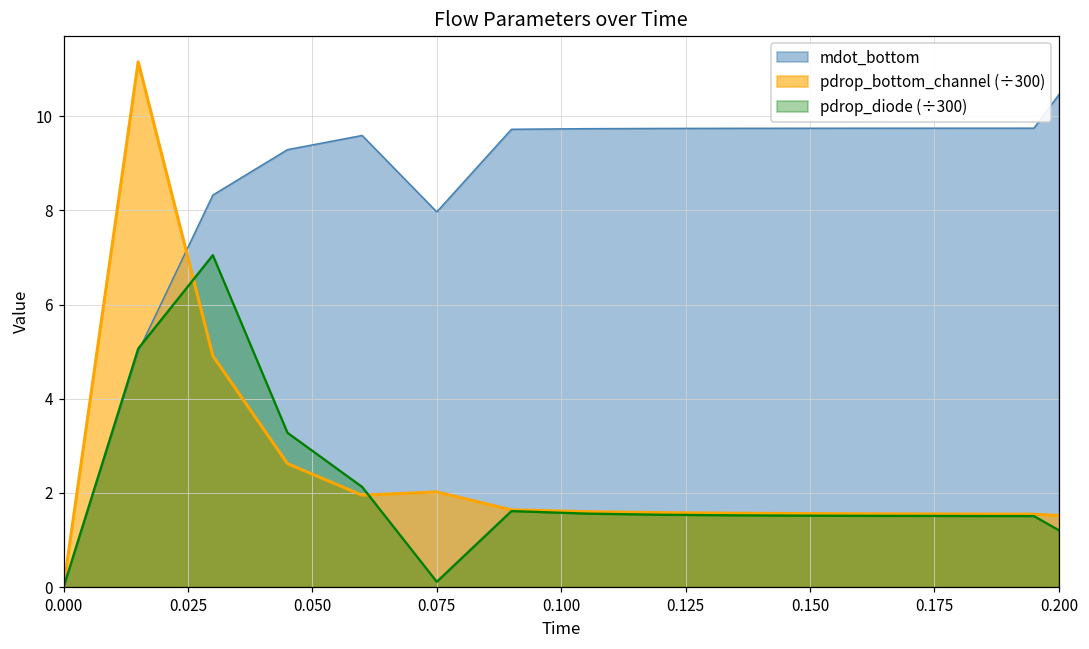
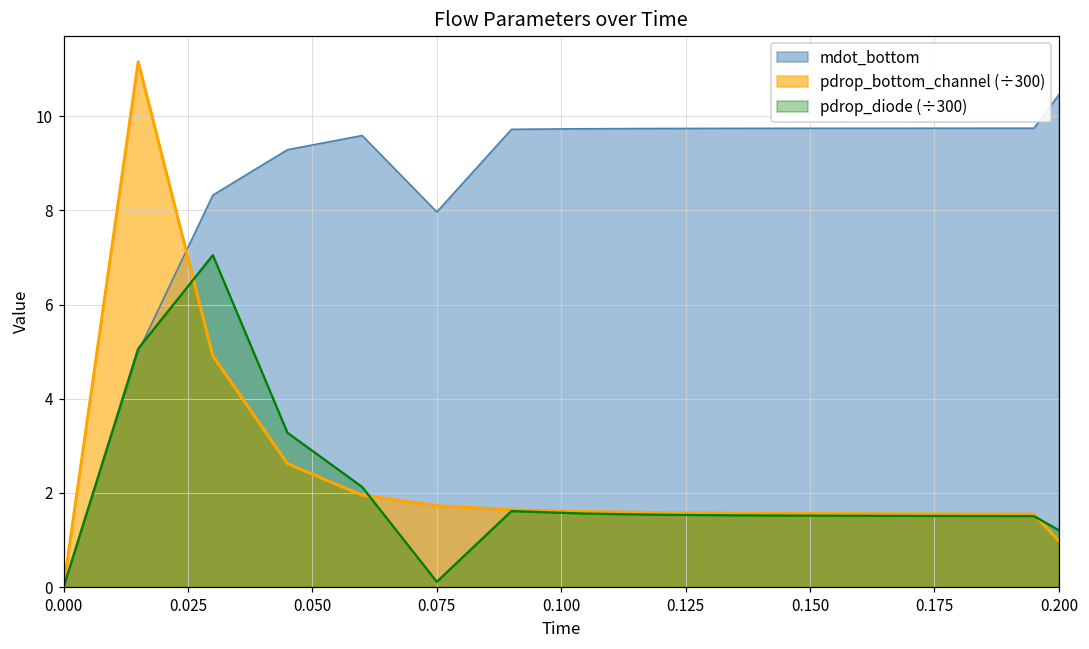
  {
    "mdot_bottom": {
      "0.075": 8.0,
      "0.150": 9.7,
      "0.200": 10.5
    },
    "pdrop_bottom_channel (÷300)": {
-     "0.075": 2.0,
-     "0.200": 1.5
+     "0.075": 1.7,
+     "0.200": 1.0
    },
    "pdrop_diode (÷300)": {
      "0.075": 0.1,
      "0.200": 1.2
    }
  }
